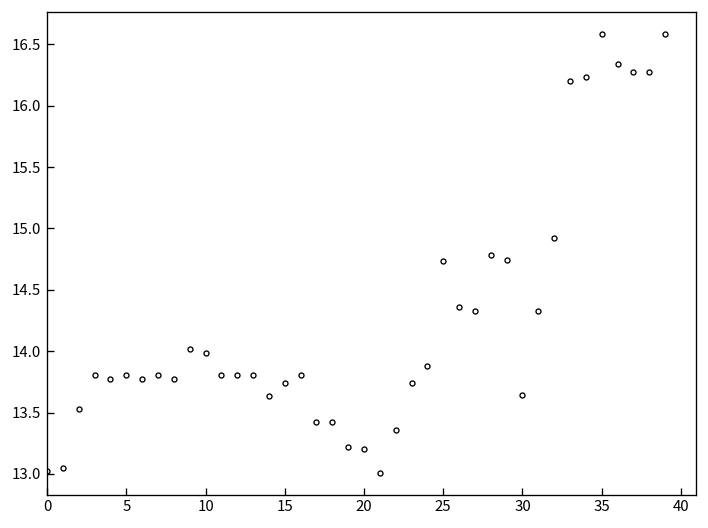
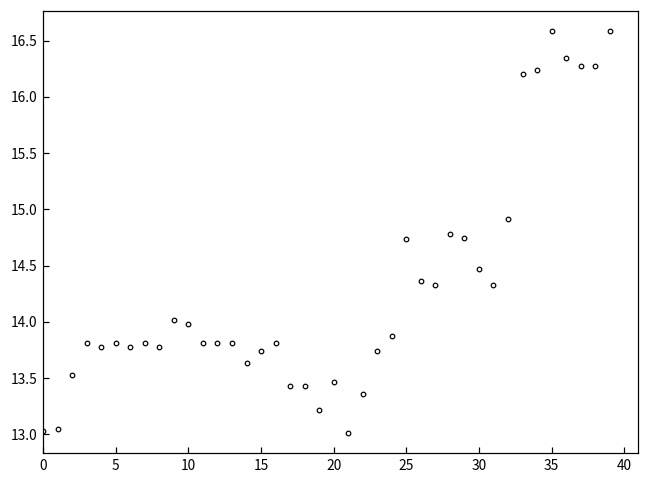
  {
    "0": 13.03,
    "5": 13.81,
    "10": 13.98,
    "15": 13.74,
-   "20": 13.20,
+   "20": 13.46,
    "25": 14.74,
-   "30": 13.65,
+   "30": 14.47,
    "35": 16.58
  }
